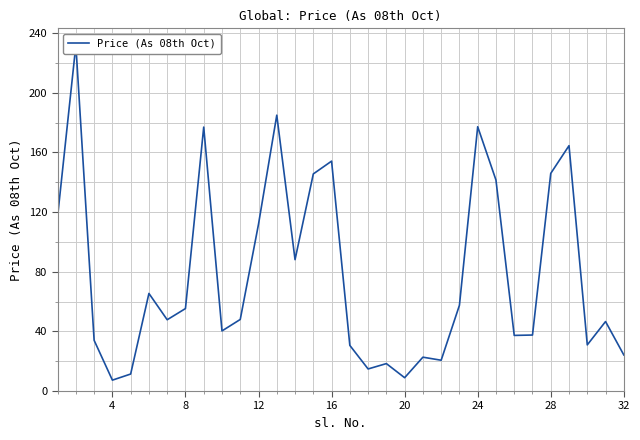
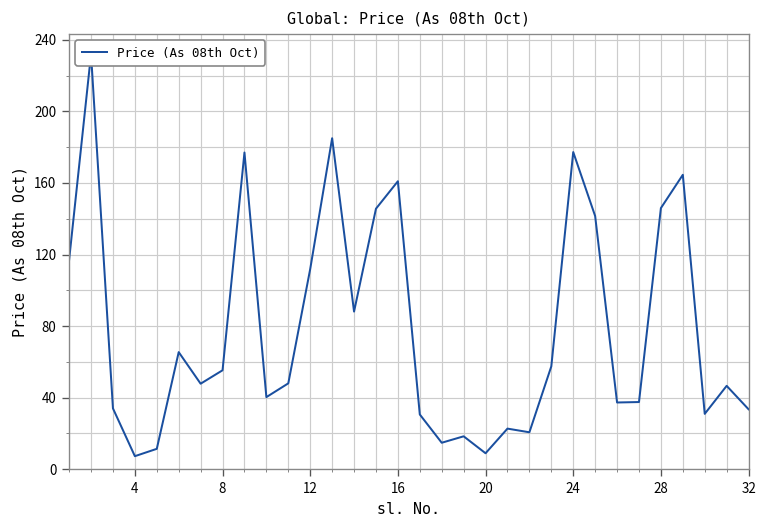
  {
    "4": 7,
    "8": 55,
    "12": 112,
-   "16": 154,
+   "16": 161,
    "20": 9,
    "24": 177,
    "28": 146,
-   "32": 24
+   "32": 34
  }
